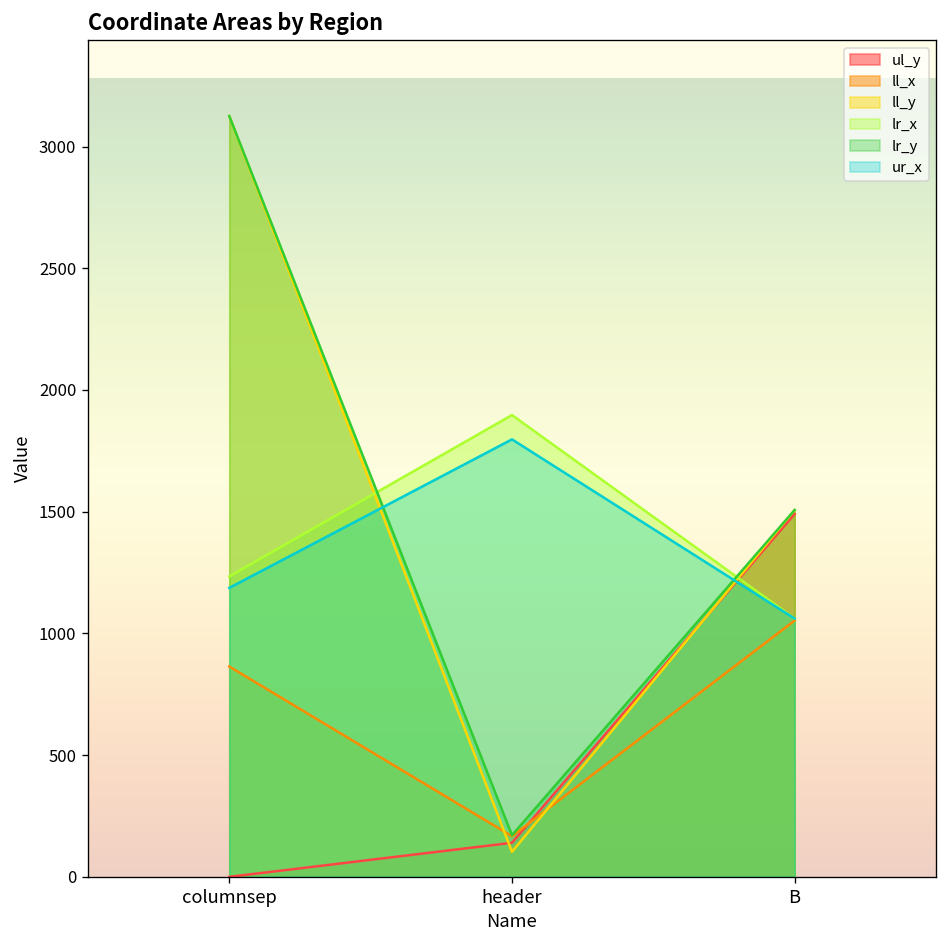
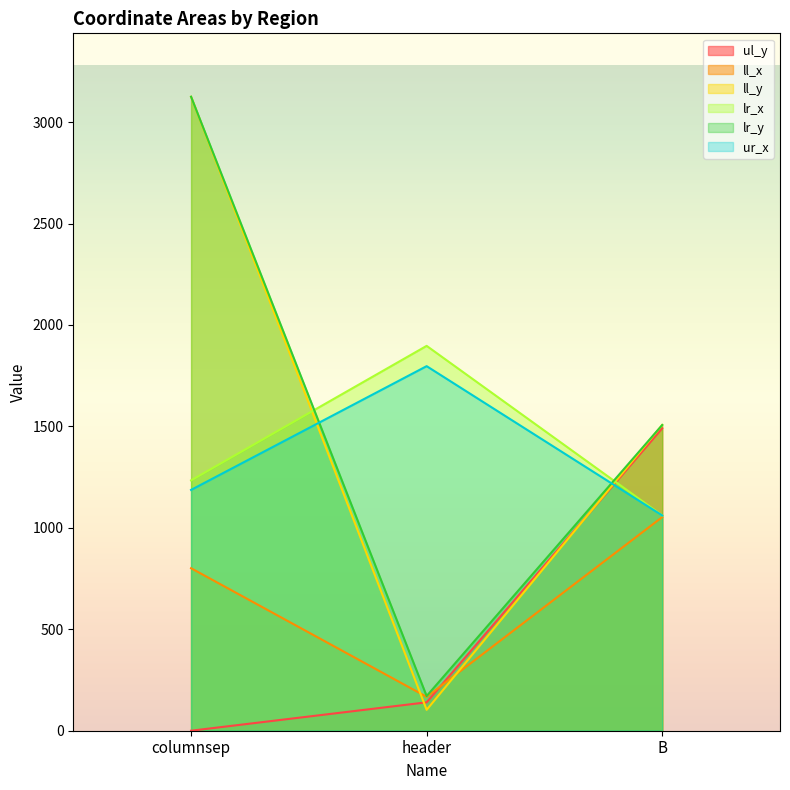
  {
    "ul_y": {
      "columnsep": 0,
      "header": 140,
      "B": 1490
    },
    "ll_x": {
-     "columnsep": 860
+     "columnsep": 800
    },
    "ll_y": {
      "header": 100
    },
    "lr_x": {
      "columnsep": 1230,
      "header": 1900
    },
    "ur_x": {
      "columnsep": 1190,
      "header": 1800
    }
  }
